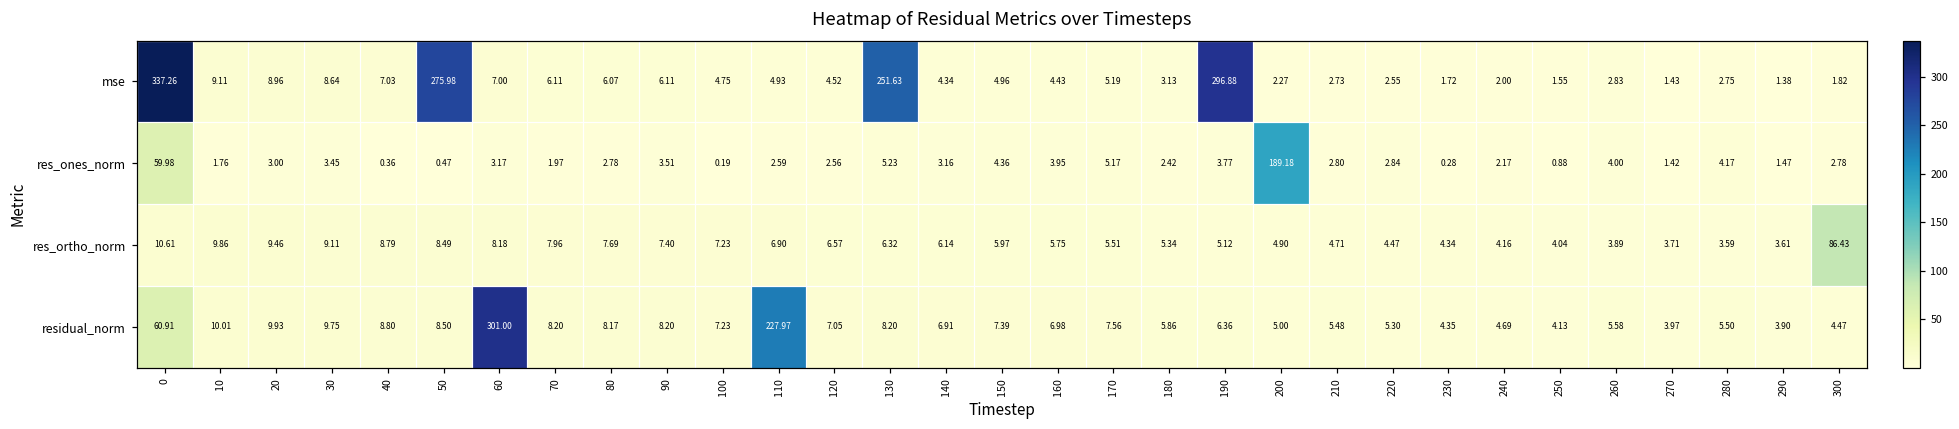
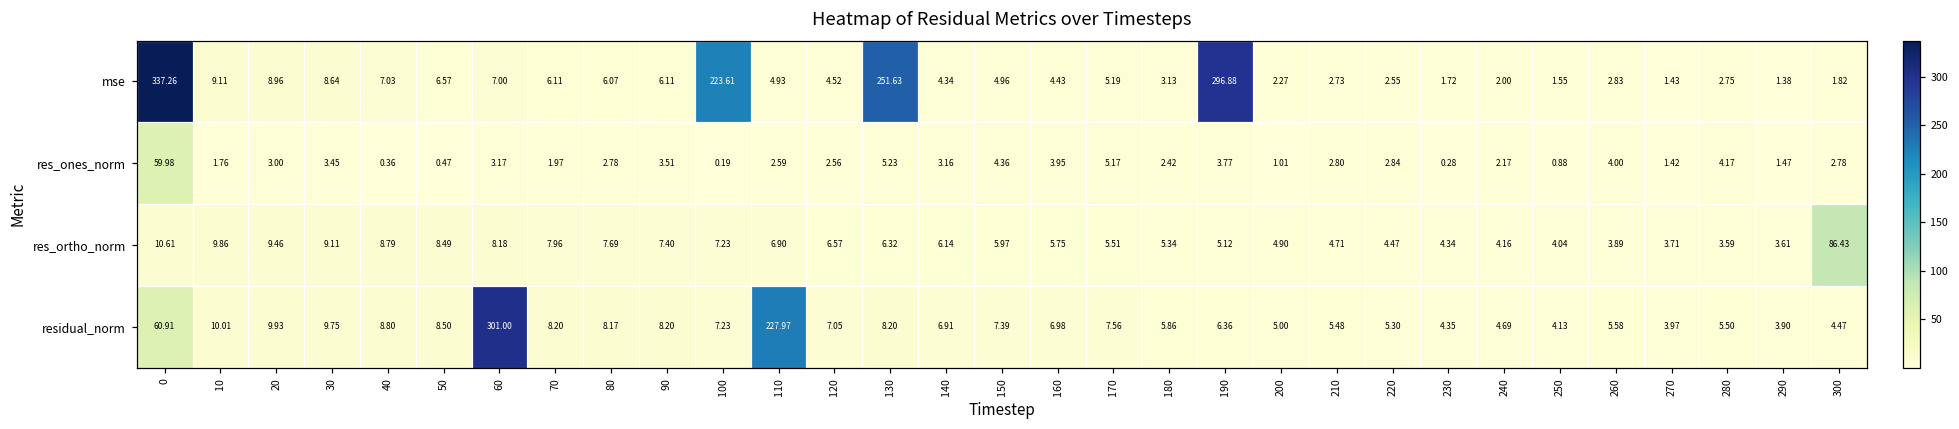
  {
    "mse": {
      "0": 337.26,
      "10": 9.11,
      "20": 8.96,
      "30": 8.64,
      "40": 7.03,
-     "50": 275.98,
+     "50": 6.57,
      "60": 7.00,
      "70": 6.11,
      "80": 6.07,
      "90": 6.11,
-     "100": 4.75,
+     "100": 223.61,
      "110": 4.93,
      "120": 4.52,
      "130": 251.63,
      "140": 4.34,
      "150": 4.96,
      "160": 4.43,
      "170": 5.19,
      "180": 3.13,
      "190": 296.88,
      "200": 2.27,
      "210": 2.73,
      "220": 2.55,
      "230": 1.72,
      "240": 2.00,
      "250": 1.55,
      "260": 2.83,
      "270": 1.43,
      "280": 2.75,
      "290": 1.38,
      "300": 1.82
    },
    "res_ones_norm": {
      "0": 59.98,
      "10": 1.76,
      "20": 3.00,
      "30": 3.45,
      "40": 0.36,
      "50": 0.47,
      "60": 3.17,
      "70": 1.97,
      "80": 2.78,
      "90": 3.51,
      "100": 0.19,
      "110": 2.59,
      "120": 2.56,
      "130": 5.23,
      "140": 3.16,
      "150": 4.36,
      "160": 3.95,
      "170": 5.17,
      "180": 2.42,
      "190": 3.77,
-     "200": 189.18,
+     "200": 1.01,
      "210": 2.80,
      "220": 2.84,
      "230": 0.28,
      "240": 2.17,
      "250": 0.88,
      "260": 4.00,
      "270": 1.42,
      "280": 4.17,
      "290": 1.47,
      "300": 2.78
    },
    "res_ortho_norm": {
      "0": 10.61,
      "10": 9.86,
      "20": 9.46,
      "30": 9.11,
      "40": 8.79,
      "50": 8.49,
      "60": 8.18,
      "70": 7.96,
      "80": 7.69,
      "90": 7.40,
      "100": 7.23,
      "110": 6.90,
      "120": 6.57,
      "130": 6.32,
      "140": 6.14,
      "150": 5.97,
      "160": 5.75,
      "170": 5.51,
      "180": 5.34,
      "190": 5.12,
      "200": 4.90,
      "210": 4.71,
      "220": 4.47,
      "230": 4.34,
      "240": 4.16,
      "250": 4.04,
      "260": 3.89,
      "270": 3.71,
      "280": 3.59,
      "290": 3.61,
      "300": 86.43
    },
    "residual_norm": {
      "0": 60.91,
      "10": 10.01,
      "20": 9.93,
      "30": 9.75,
      "40": 8.80,
      "50": 8.50,
      "60": 301.00,
      "70": 8.20,
      "80": 8.17,
      "90": 8.20,
      "100": 7.23,
      "110": 227.97,
      "120": 7.05,
      "130": 8.20,
      "140": 6.91,
      "150": 7.39,
      "160": 6.98,
      "170": 7.56,
      "180": 5.86,
      "190": 6.36,
      "200": 5.00,
      "210": 5.48,
      "220": 5.30,
      "230": 4.35,
      "240": 4.69,
      "250": 4.13,
      "260": 5.58,
      "270": 3.97,
      "280": 5.50,
      "290": 3.90,
      "300": 4.47
    }
  }
